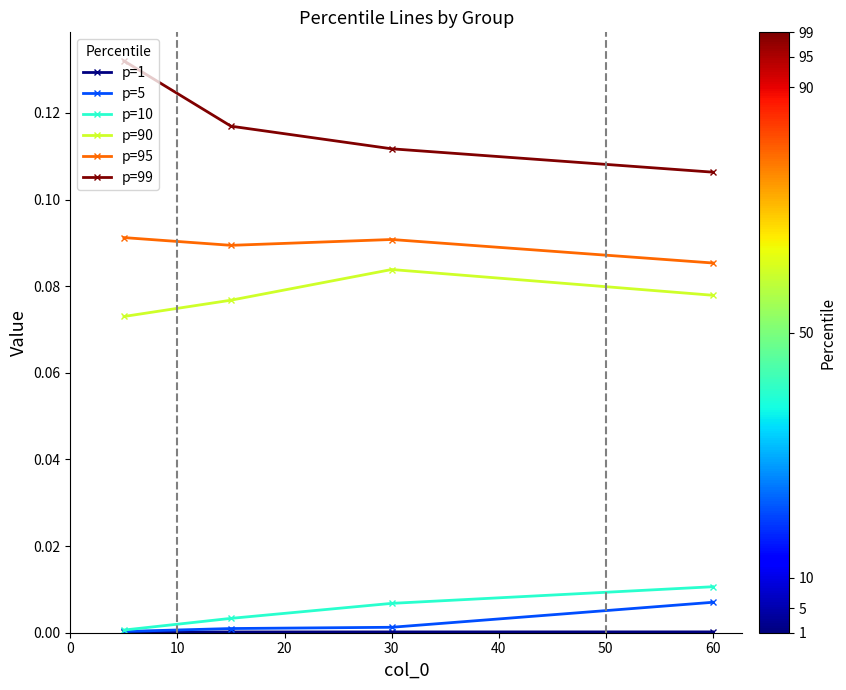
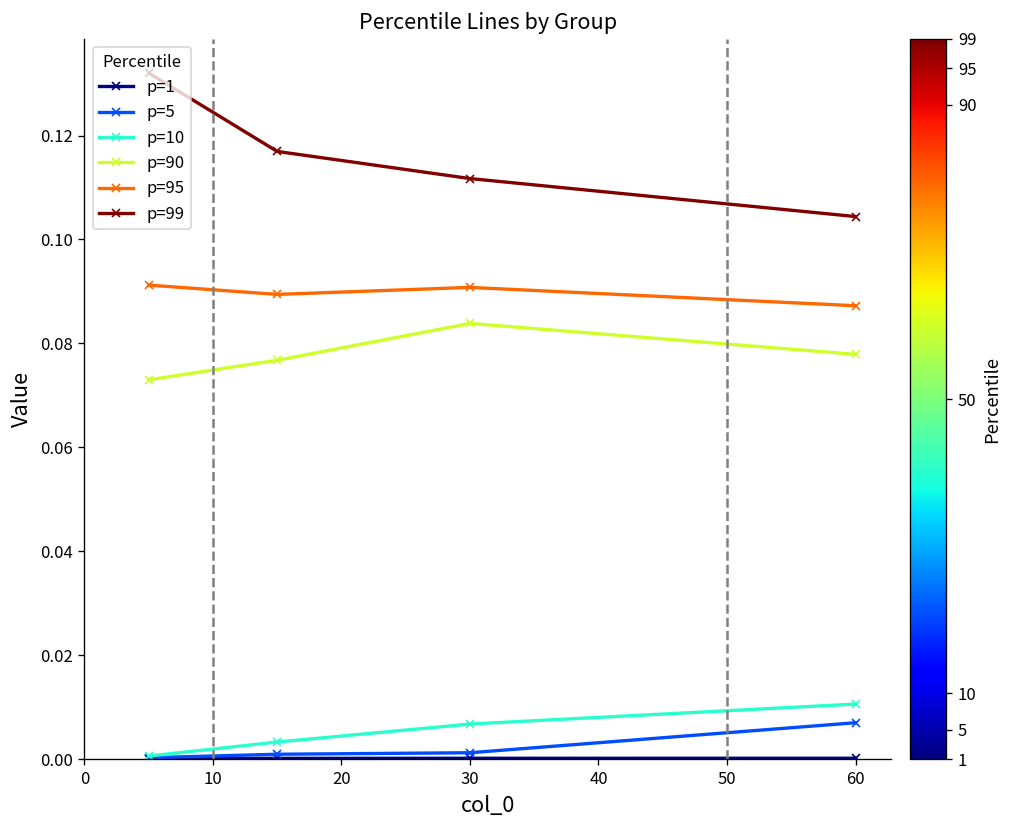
  {
    "p=1": {
      "30": 0.000,
      "60": 0.000
    },
    "p=5": {
      "30": 0.001,
      "60": 0.007
    },
    "p=10": {
      "30": 0.007,
      "60": 0.011
    },
    "p=90": {
      "30": 0.084,
      "60": 0.078
    },
    "p=95": {
      "30": 0.091,
-     "60": 0.085
+     "60": 0.087
    },
    "p=99": {
      "30": 0.112,
-     "60": 0.106
+     "60": 0.104
    }
  }
